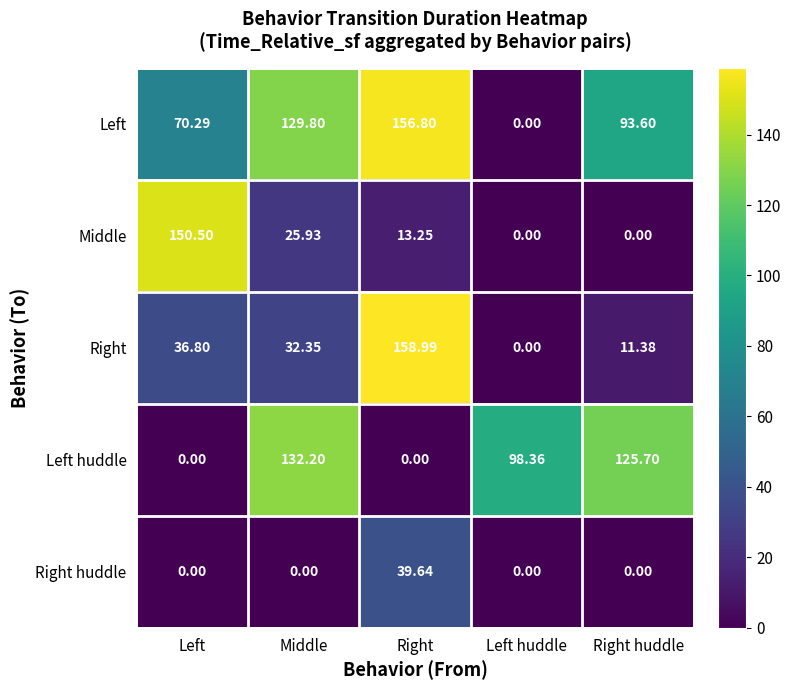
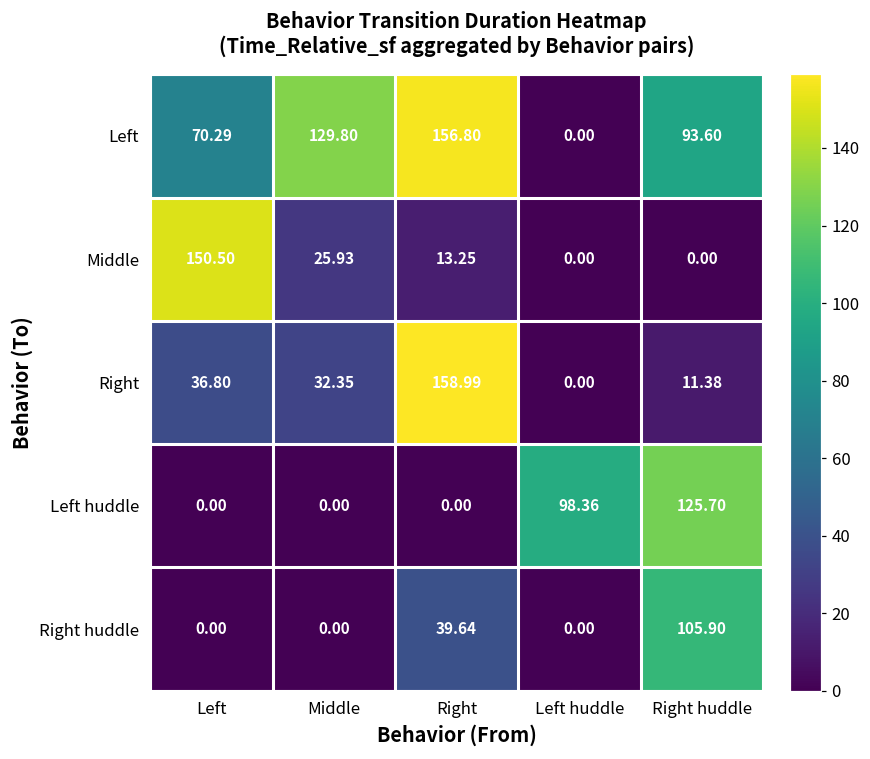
  {
    "Left": {
      "Left": 70.29,
      "Middle": 129.80,
      "Right": 156.80,
      "Left huddle": 0.00,
      "Right huddle": 93.60
    },
    "Middle": {
      "Left": 150.50,
      "Middle": 25.93,
      "Right": 13.25,
      "Left huddle": 0.00,
      "Right huddle": 0.00
    },
    "Right": {
      "Left": 36.80,
      "Middle": 32.35,
      "Right": 158.99,
      "Left huddle": 0.00,
      "Right huddle": 11.38
    },
    "Left huddle": {
      "Left": 0.00,
-     "Middle": 132.20,
+     "Middle": 0.00,
      "Right": 0.00,
      "Left huddle": 98.36,
      "Right huddle": 125.70
    },
    "Right huddle": {
      "Left": 0.00,
      "Middle": 0.00,
      "Right": 39.64,
      "Left huddle": 0.00,
-     "Right huddle": 0.00
+     "Right huddle": 105.90
    }
  }
